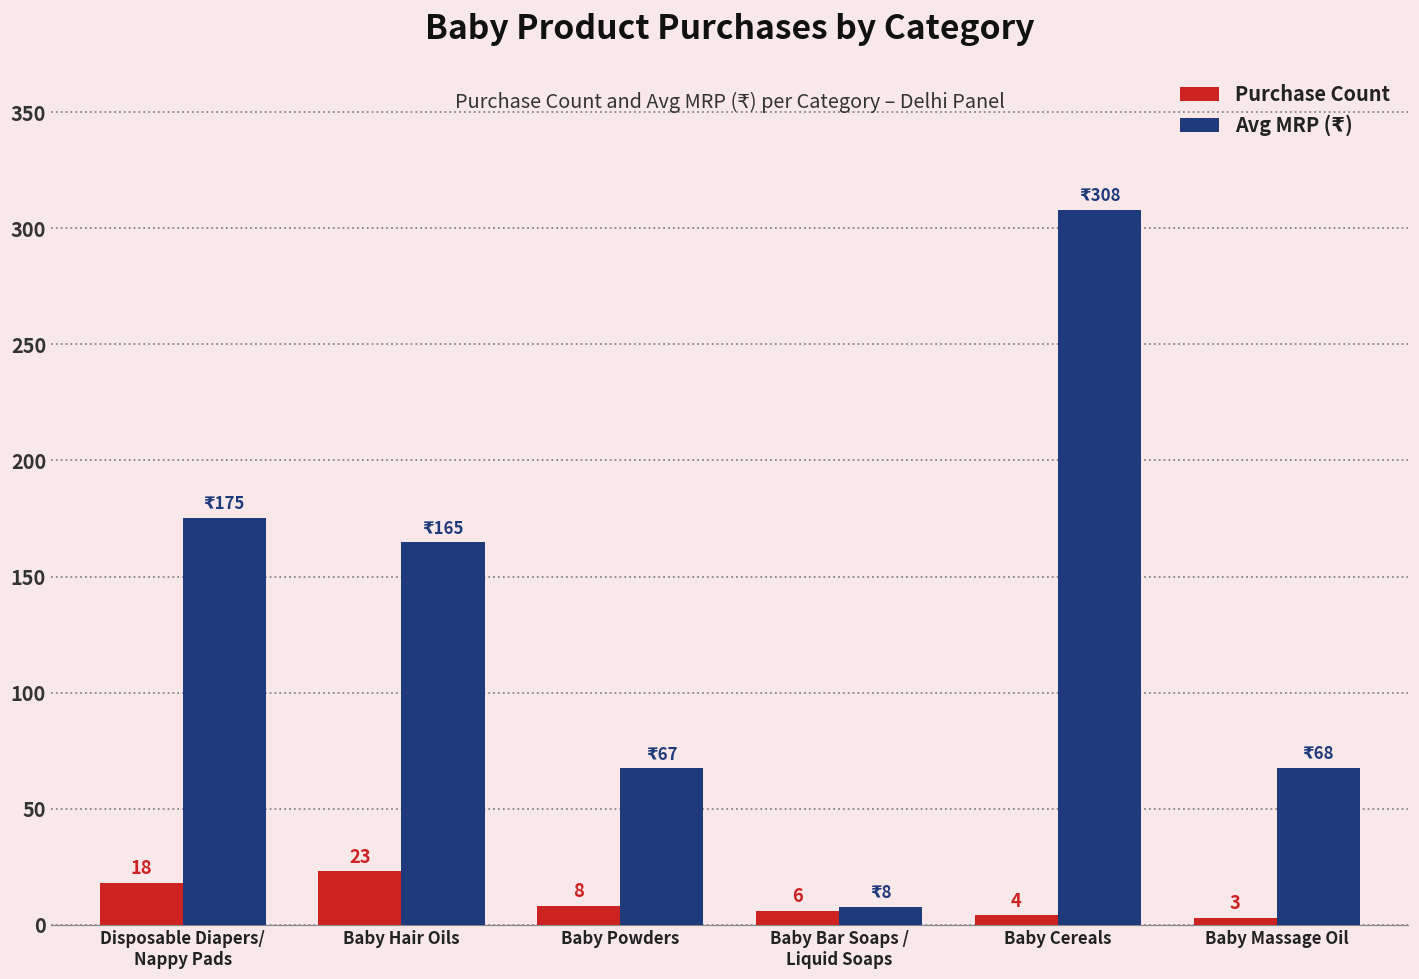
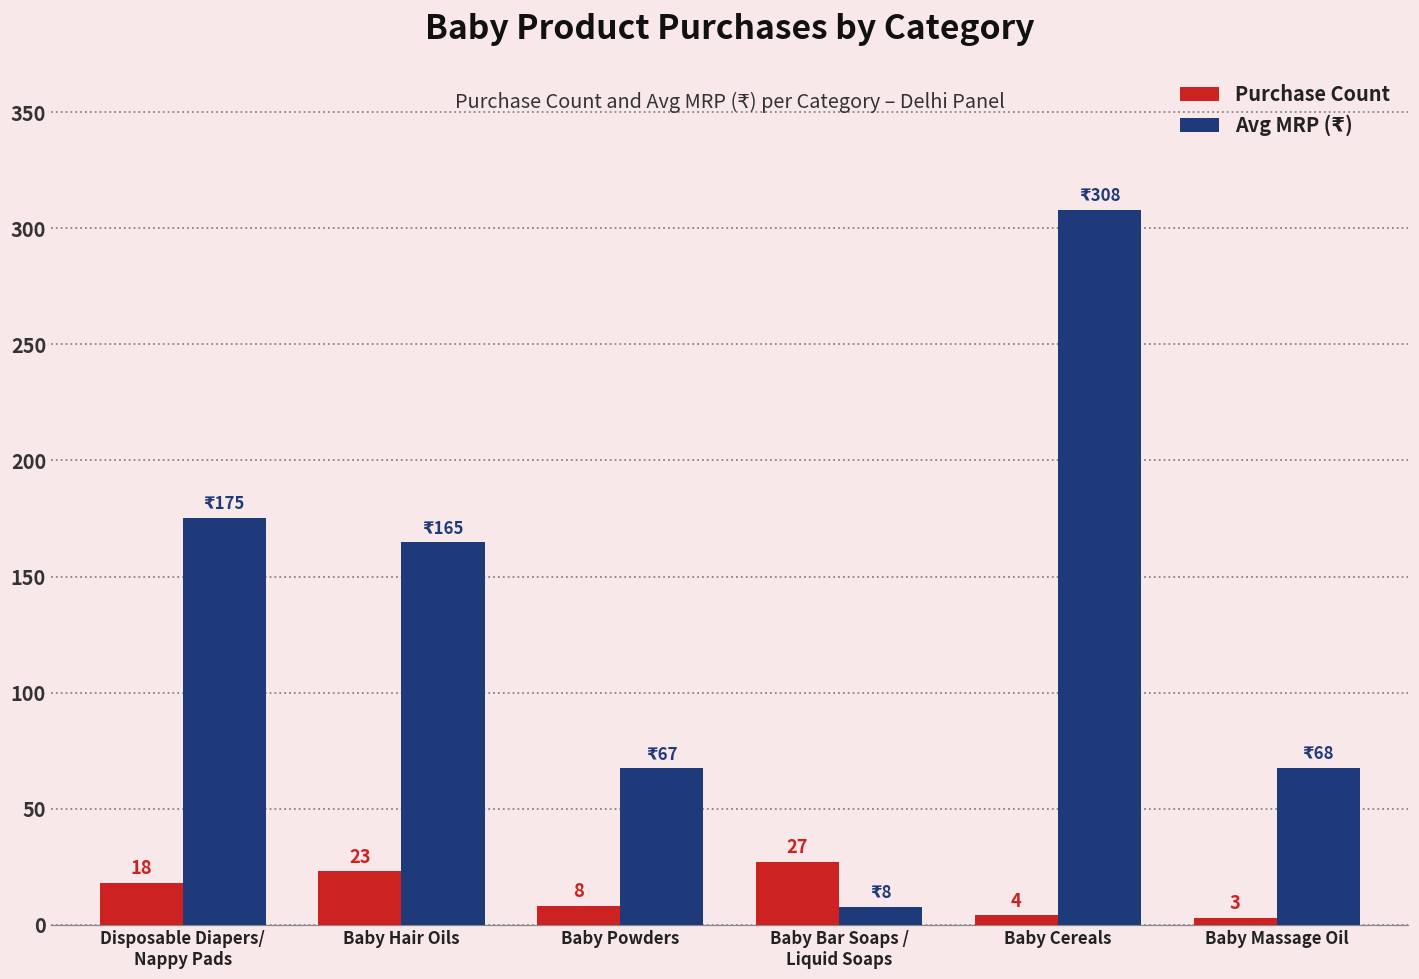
  {
    "Purchase Count": {
      "Disposable Diapers/ Nappy Pads": 18,
      "Baby Hair Oils": 23,
      "Baby Powders": 8,
-     "Baby Bar Soaps / Liquid Soaps": 6,
+     "Baby Bar Soaps / Liquid Soaps": 27,
      "Baby Cereals": 4,
      "Baby Massage Oil": 3
    },
    "Avg MRP (₹)": {
      "Disposable Diapers/ Nappy Pads": 175,
      "Baby Hair Oils": 165,
      "Baby Powders": 67,
      "Baby Bar Soaps / Liquid Soaps": 8,
      "Baby Cereals": 308,
      "Baby Massage Oil": 68
    }
  }
